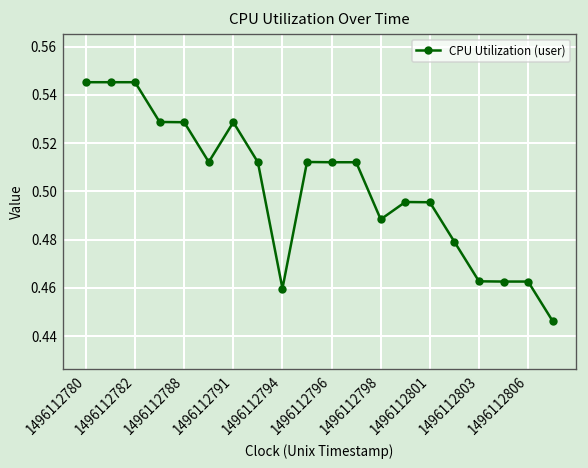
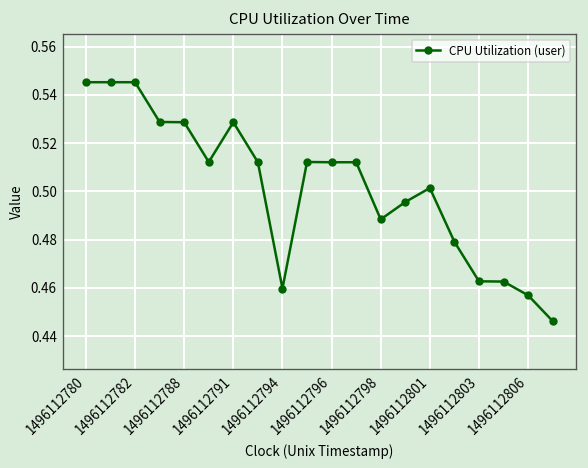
  {
    "1496112780": 0.545,
    "1496112782": 0.545,
    "1496112788": 0.529,
    "1496112791": 0.529,
    "1496112794": 0.460,
    "1496112796": 0.512,
    "1496112798": 0.488,
-   "1496112801": 0.496,
+   "1496112801": 0.501,
    "1496112803": 0.463,
-   "1496112806": 0.463
+   "1496112806": 0.457
  }
